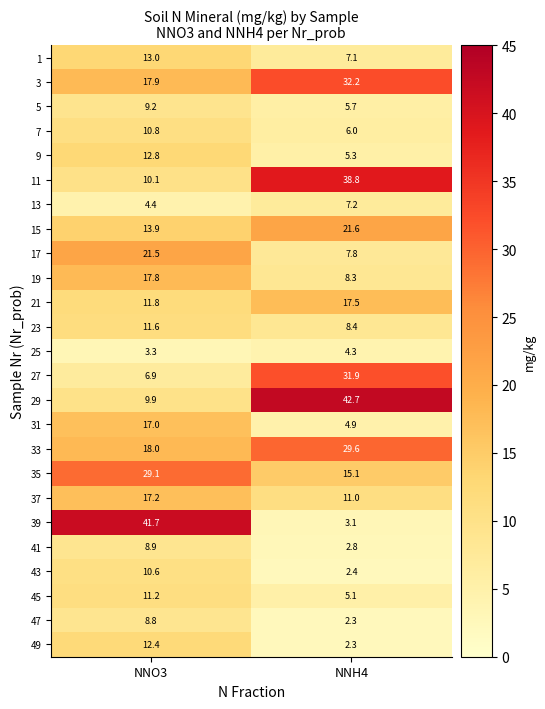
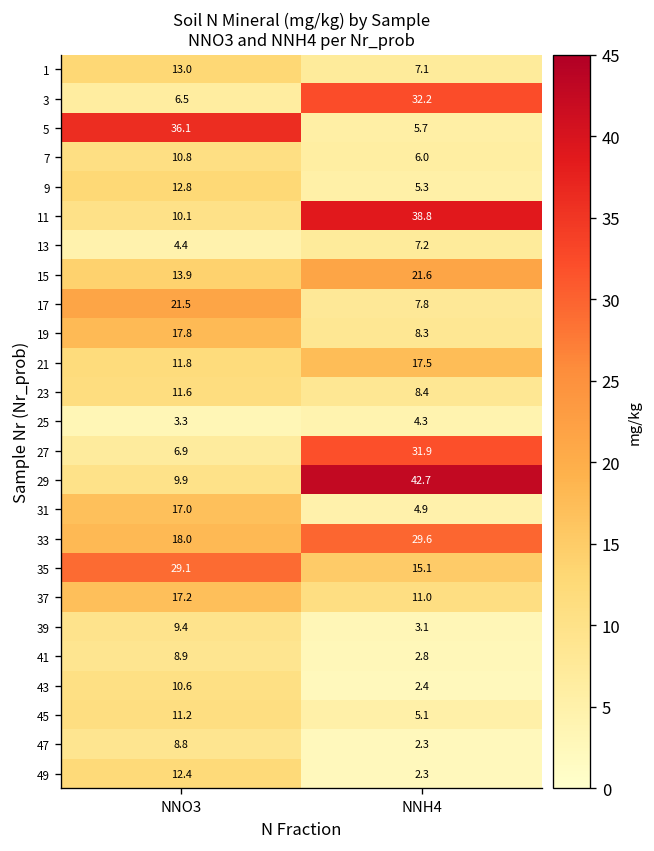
  {
    "1": {
      "NNO3": 13.0,
      "NNH4": 7.1
    },
    "3": {
-     "NNO3": 17.9,
+     "NNO3": 6.5,
      "NNH4": 32.2
    },
    "5": {
-     "NNO3": 9.2,
+     "NNO3": 36.1,
      "NNH4": 5.7
    },
    "7": {
      "NNO3": 10.8,
      "NNH4": 6.0
    },
    "9": {
      "NNO3": 12.8,
      "NNH4": 5.3
    },
    "11": {
      "NNO3": 10.1,
      "NNH4": 38.8
    },
    "13": {
      "NNO3": 4.4,
      "NNH4": 7.2
    },
    "15": {
      "NNO3": 13.9,
      "NNH4": 21.6
    },
    "17": {
      "NNO3": 21.5,
      "NNH4": 7.8
    },
    "19": {
      "NNO3": 17.8,
      "NNH4": 8.3
    },
    "21": {
      "NNO3": 11.8,
      "NNH4": 17.5
    },
    "23": {
      "NNO3": 11.6,
      "NNH4": 8.4
    },
    "25": {
      "NNO3": 3.3,
      "NNH4": 4.3
    },
    "27": {
      "NNO3": 6.9,
      "NNH4": 31.9
    },
    "29": {
      "NNO3": 9.9,
      "NNH4": 42.7
    },
    "31": {
      "NNO3": 17.0,
      "NNH4": 4.9
    },
    "33": {
      "NNO3": 18.0,
      "NNH4": 29.6
    },
    "35": {
      "NNO3": 29.1,
      "NNH4": 15.1
    },
    "37": {
      "NNO3": 17.2,
      "NNH4": 11.0
    },
    "39": {
-     "NNO3": 41.7,
+     "NNO3": 9.4,
      "NNH4": 3.1
    },
    "41": {
      "NNO3": 8.9,
      "NNH4": 2.8
    },
    "43": {
      "NNO3": 10.6,
      "NNH4": 2.4
    },
    "45": {
      "NNO3": 11.2,
      "NNH4": 5.1
    },
    "47": {
      "NNO3": 8.8,
      "NNH4": 2.3
    },
    "49": {
      "NNO3": 12.4,
      "NNH4": 2.3
    }
  }
